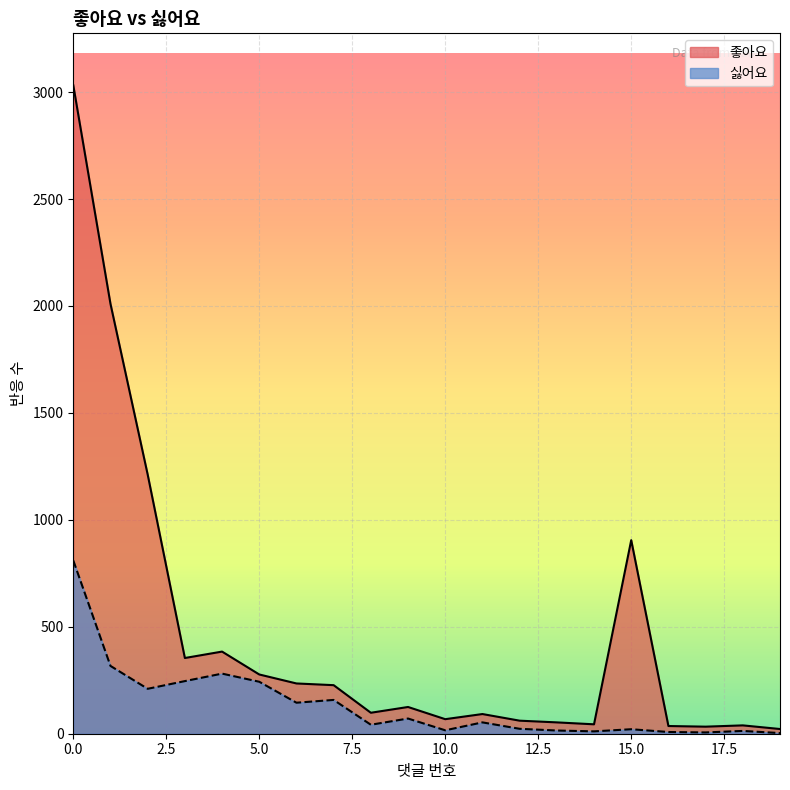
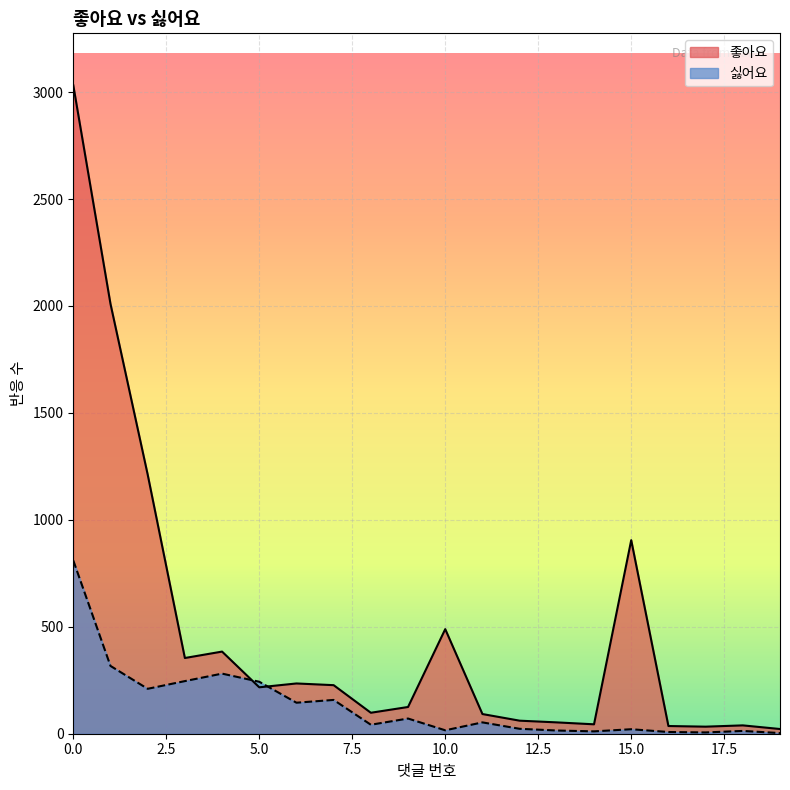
  {
    "좋아요": {
      "0.0": 3030,
-     "5.0": 280,
-     "10.0": 70,
+     "5.0": 220,
+     "10.0": 490,
      "15.0": 910
    },
    "싫어요": {
      "0.0": 810,
      "5.0": 240,
      "10.0": 20,
      "15.0": 20
    }
  }
